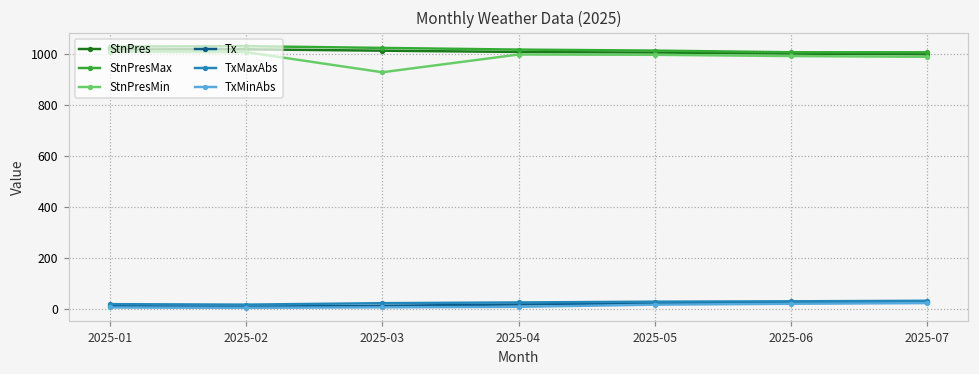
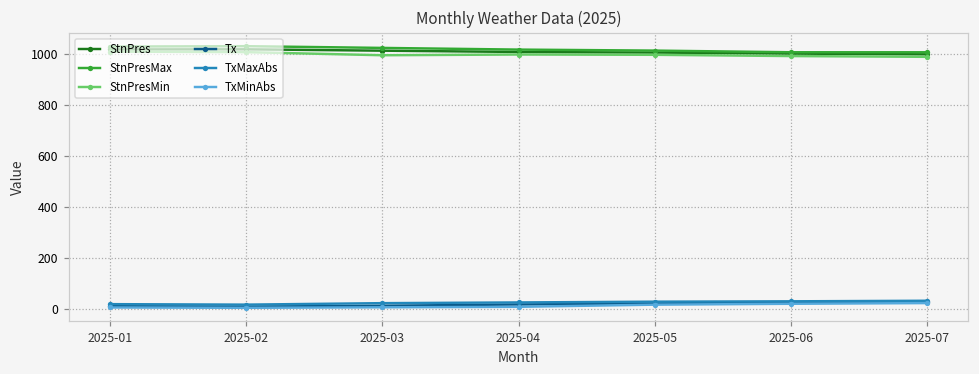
  {
    "StnPresMin": {
-     "2025-03": 930
+     "2025-03": 1000
    }
  }
